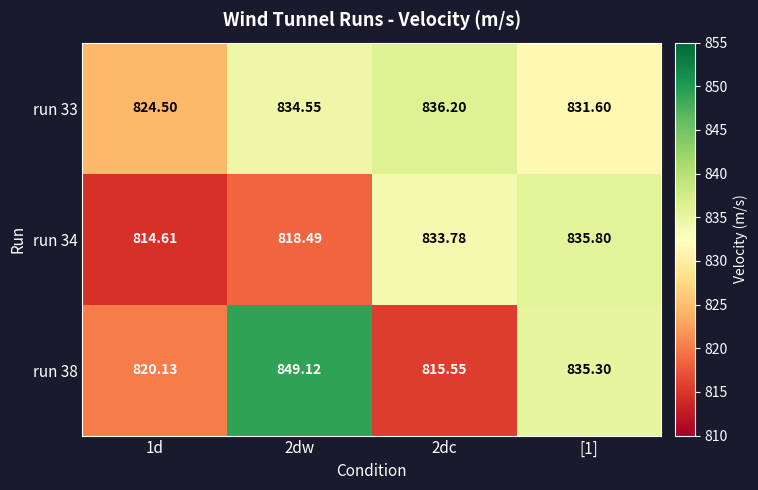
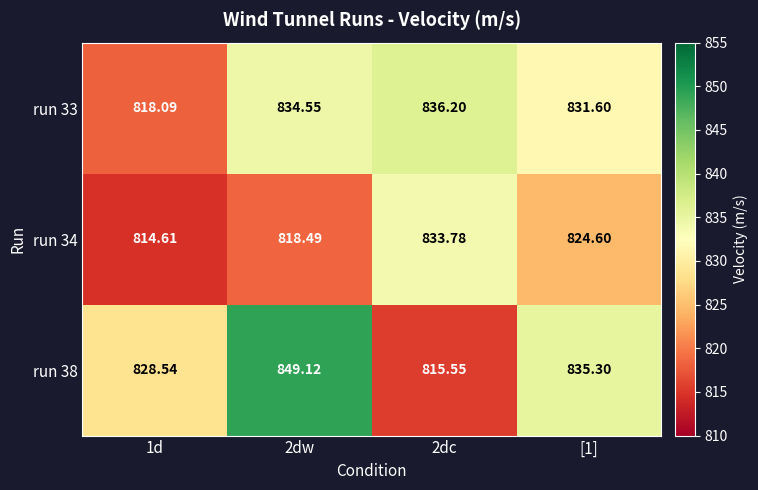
  {
    "run 33": {
-     "1d": 824.50,
+     "1d": 818.09,
      "2dw": 834.55,
      "2dc": 836.20,
      "[1]": 831.60
    },
    "run 34": {
      "1d": 814.61,
      "2dw": 818.49,
      "2dc": 833.78,
-     "[1]": 835.80
+     "[1]": 824.60
    },
    "run 38": {
-     "1d": 820.13,
+     "1d": 828.54,
      "2dw": 849.12,
      "2dc": 815.55,
      "[1]": 835.30
    }
  }
